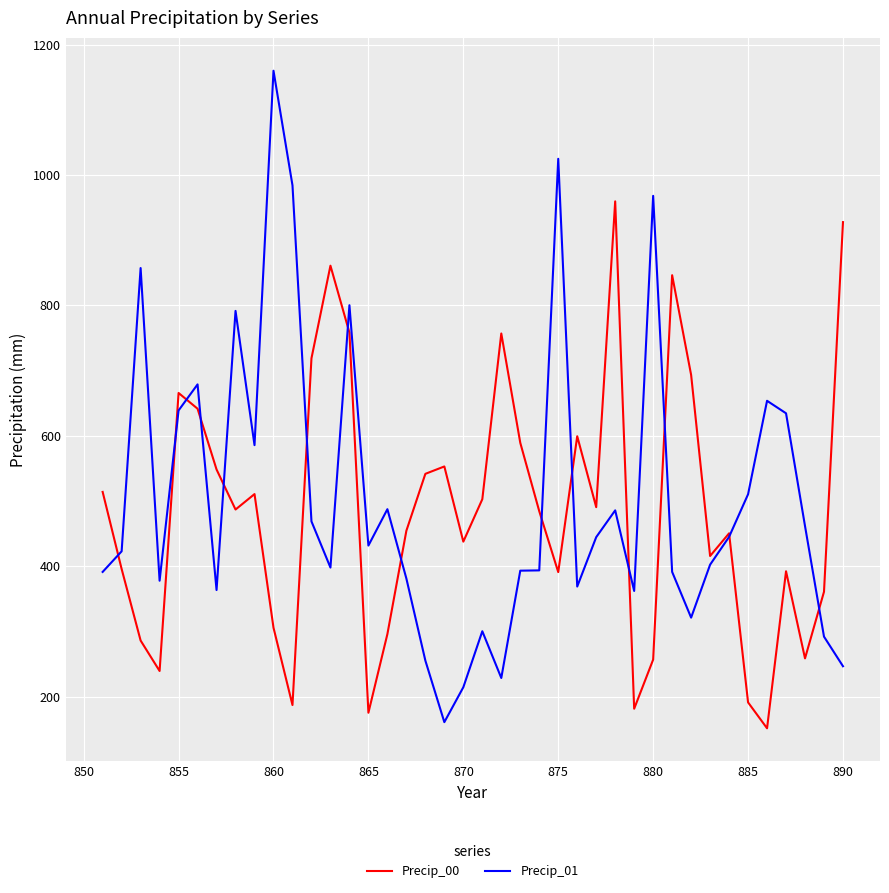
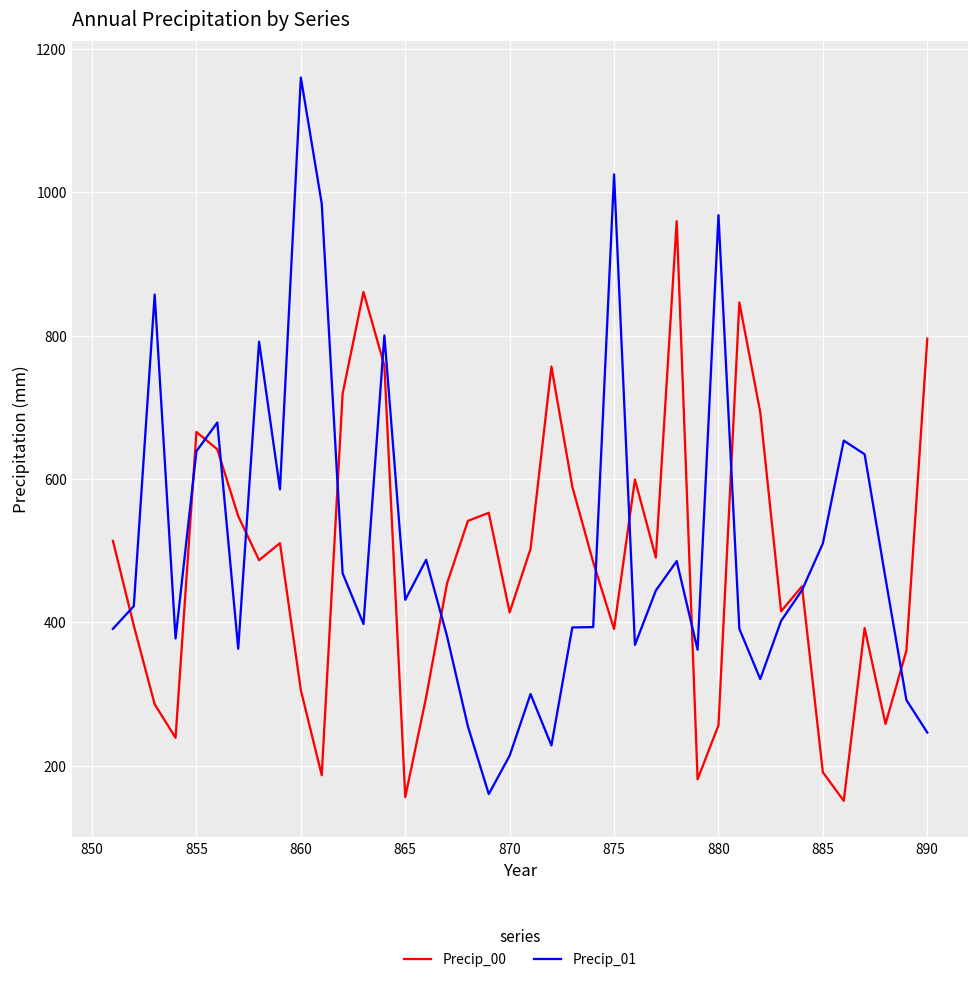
  {
    "Precip_00": {
      "855": 670,
      "860": 310,
-     "865": 180,
-     "870": 440,
+     "865": 160,
+     "870": 410,
      "875": 390,
      "880": 260,
      "885": 190,
-     "890": 930
+     "890": 800
    },
    "Precip_01": {
      "855": 640,
      "860": 1160,
      "865": 430,
      "870": 210,
      "875": 1020,
      "880": 970,
      "885": 510,
      "890": 250
    }
  }
